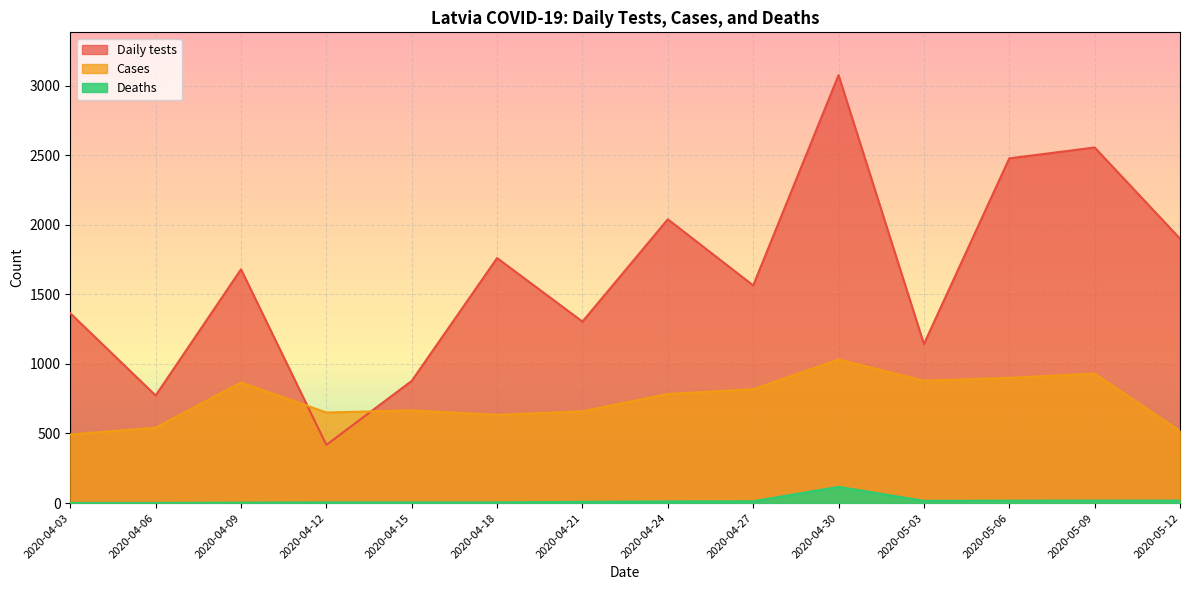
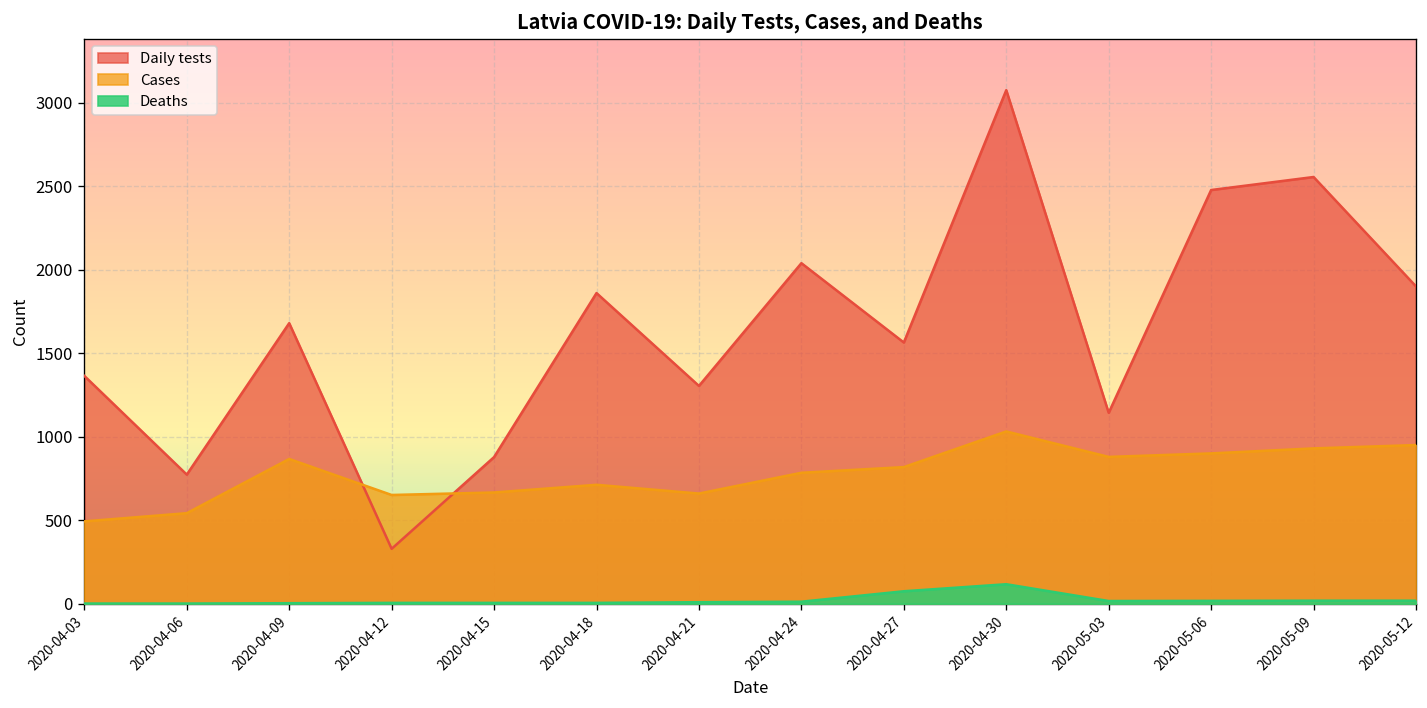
  {
    "Daily tests": {
      "2020-04-03": 1360,
      "2020-04-06": 770,
      "2020-04-09": 1680,
-     "2020-04-12": 420,
+     "2020-04-12": 330,
      "2020-04-15": 880,
-     "2020-04-18": 1760,
+     "2020-04-18": 1860,
      "2020-04-21": 1300,
      "2020-04-24": 2040,
      "2020-04-27": 1560,
      "2020-04-30": 3080,
      "2020-05-03": 1140,
      "2020-05-06": 2480,
      "2020-05-09": 2560,
      "2020-05-12": 1900
    },
    "Cases": {
      "2020-04-03": 490,
      "2020-04-06": 540,
      "2020-04-09": 870,
      "2020-04-12": 650,
      "2020-04-15": 670,
-     "2020-04-18": 630,
+     "2020-04-18": 710,
      "2020-04-21": 660,
      "2020-04-24": 780,
      "2020-04-27": 820,
      "2020-04-30": 1030,
      "2020-05-03": 880,
      "2020-05-06": 900,
      "2020-05-09": 930,
-     "2020-05-12": 520
+     "2020-05-12": 950
    },
    "Deaths": {
      "2020-04-03": 0,
      "2020-04-06": 0,
      "2020-04-09": 0,
      "2020-04-12": 10,
      "2020-04-15": 10,
      "2020-04-18": 10,
      "2020-04-21": 10,
      "2020-04-24": 10,
-     "2020-04-27": 10,
+     "2020-04-27": 70,
      "2020-04-30": 120,
      "2020-05-03": 20,
      "2020-05-06": 20,
      "2020-05-09": 20,
      "2020-05-12": 20
    }
  }
